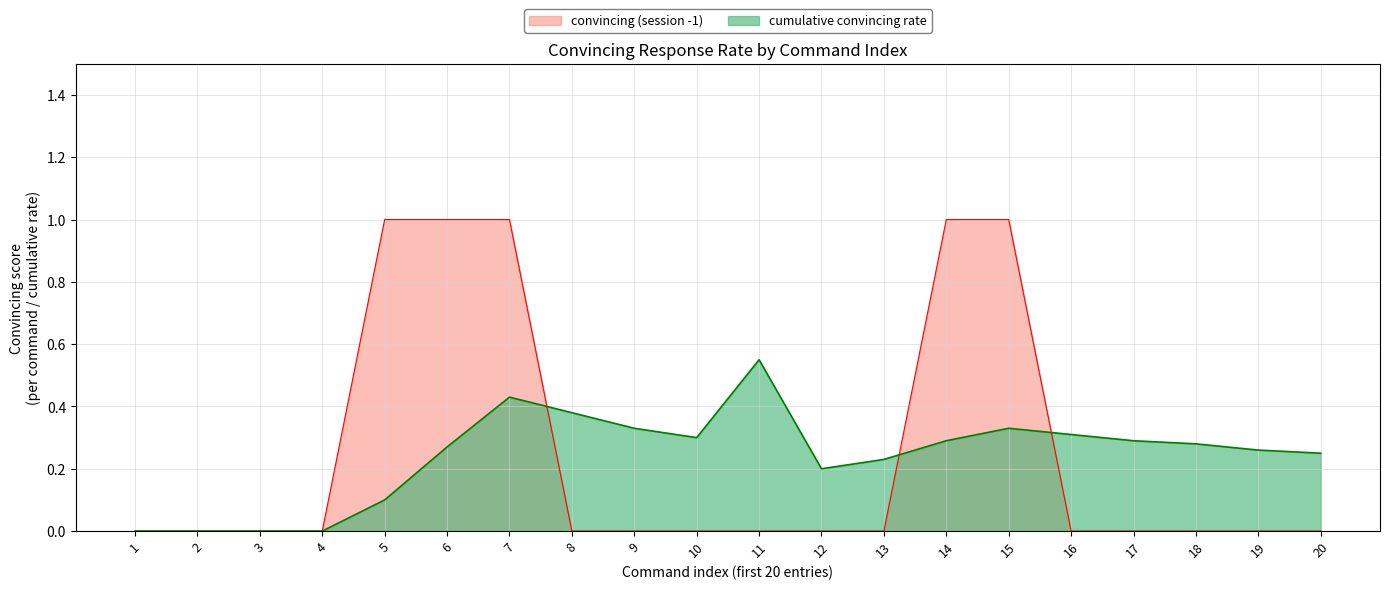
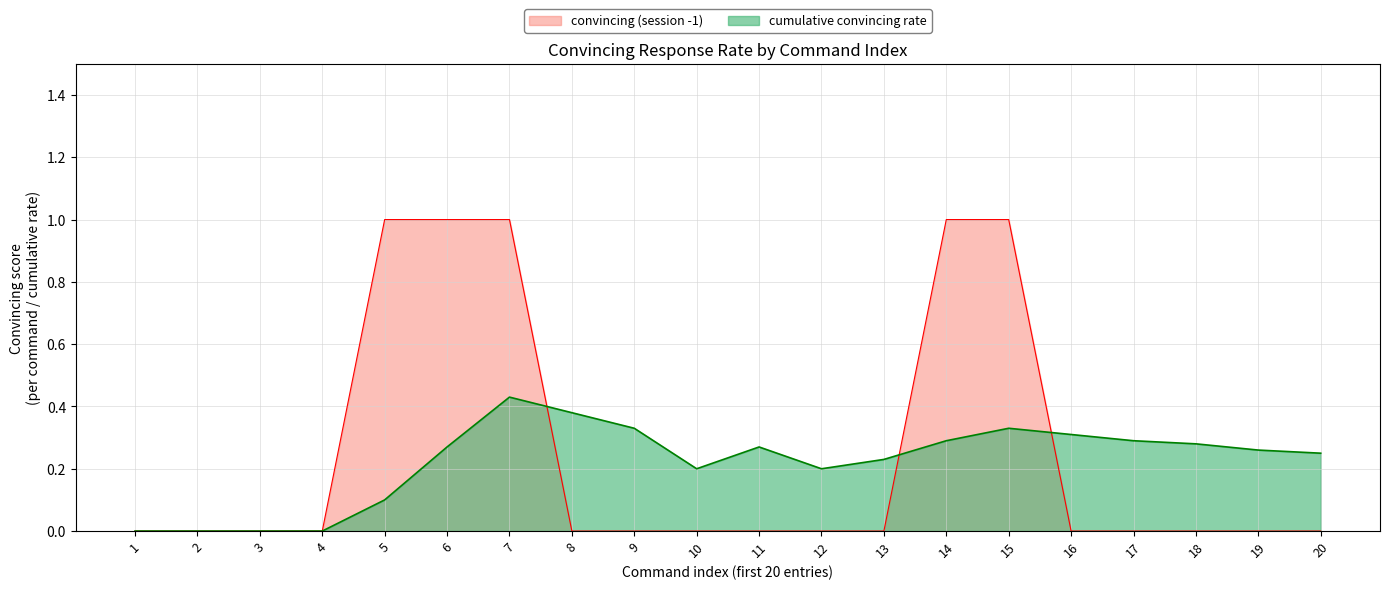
  {
    "convincing (session -1)": {
      "5": 1.00,
      "6": 1.00,
      "7": 1.00,
      "8": 0.00,
      "9": 0.00,
      "10": 0.00,
      "11": 0.00,
      "12": 0.00,
      "13": 0.00,
      "14": 1.00,
      "15": 1.00,
      "16": 0.00,
      "17": 0.00,
      "18": 0.00,
      "19": 0.00,
      "20": 0.00
    },
    "cumulative convincing rate": {
      "5": 0.10,
      "6": 0.27,
      "7": 0.43,
      "8": 0.38,
      "9": 0.33,
-     "10": 0.3,
-     "11": 0.55,
+     "10": 0.2,
+     "11": 0.27,
      "12": 0.20,
      "13": 0.23,
      "14": 0.29,
      "15": 0.33,
      "16": 0.31,
      "17": 0.29,
      "18": 0.28,
      "19": 0.26,
      "20": 0.25
    }
  }
